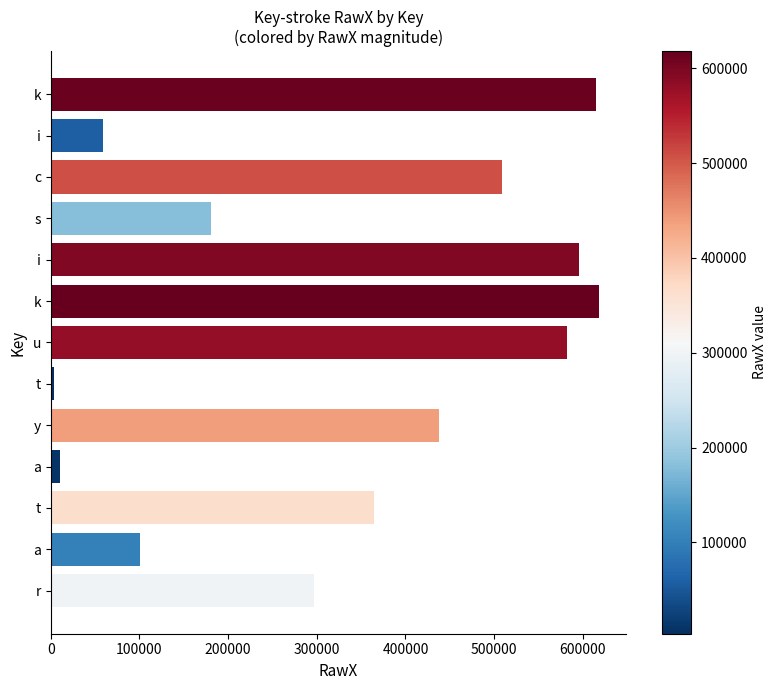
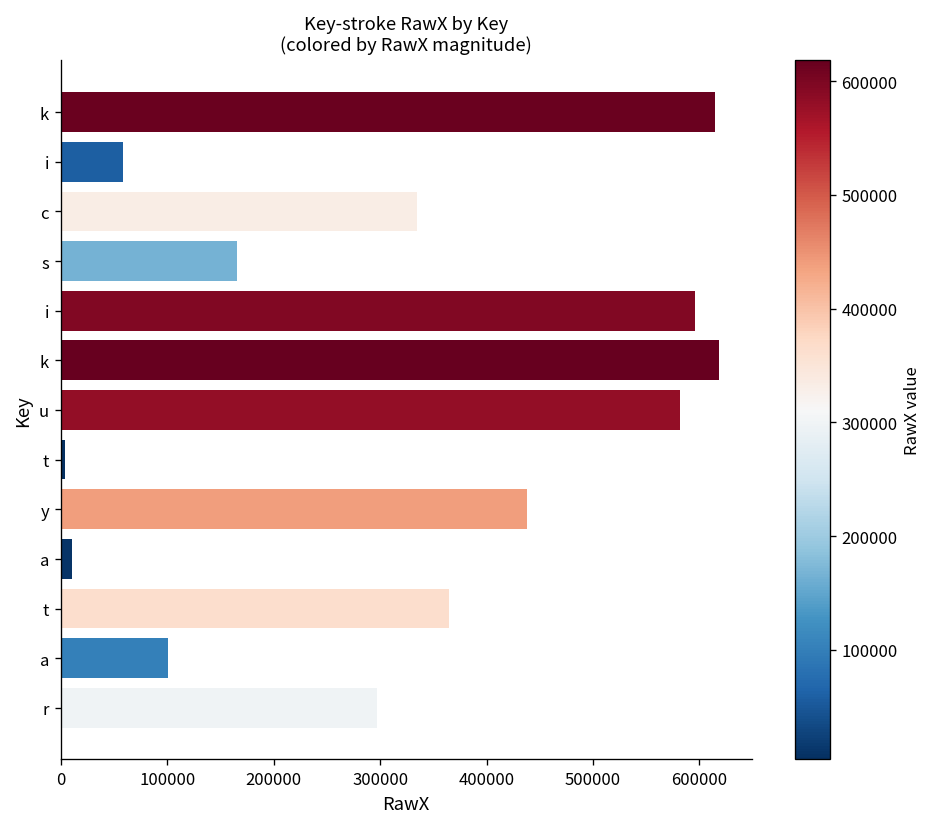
  {
-   "c": 510000,
-   "s": 180000,
+   "c": 330000,
+   "s": 170000,
    "u": 580000,
    "y": 440000,
    "r": 300000
  }
